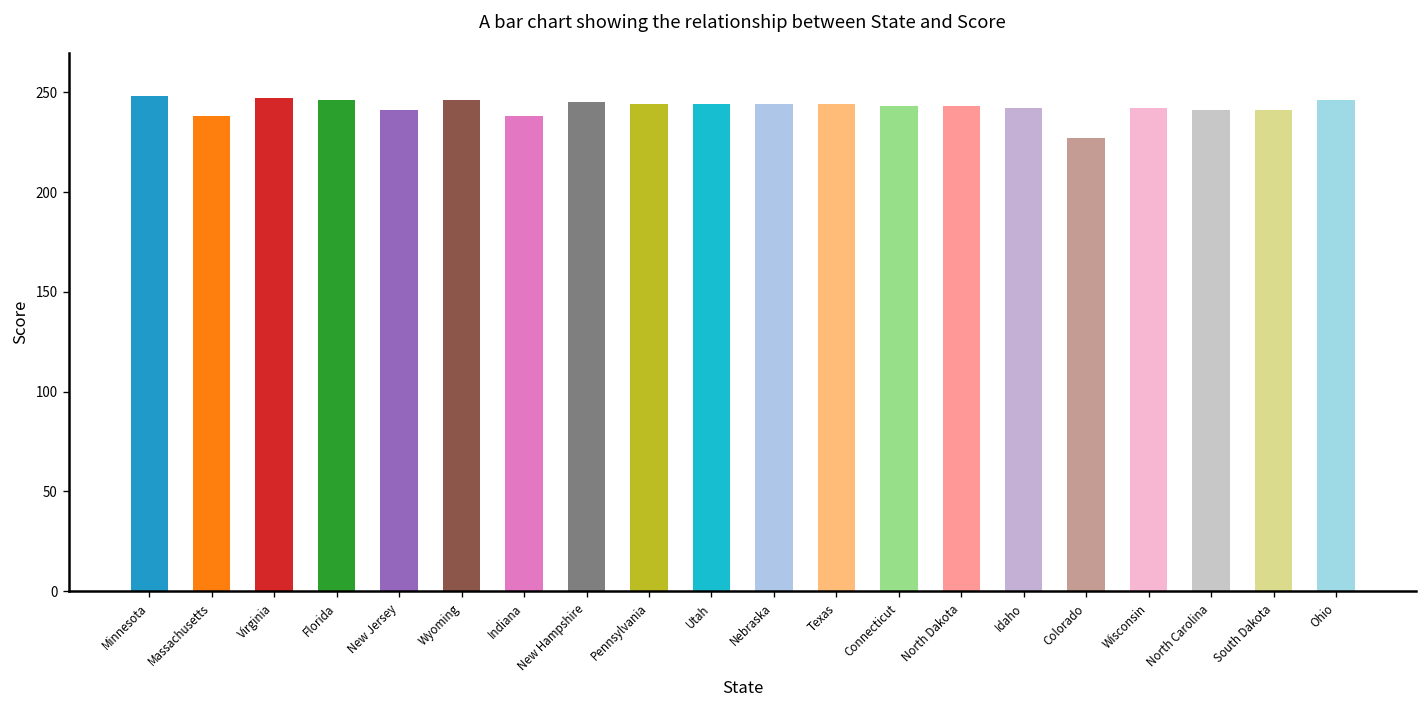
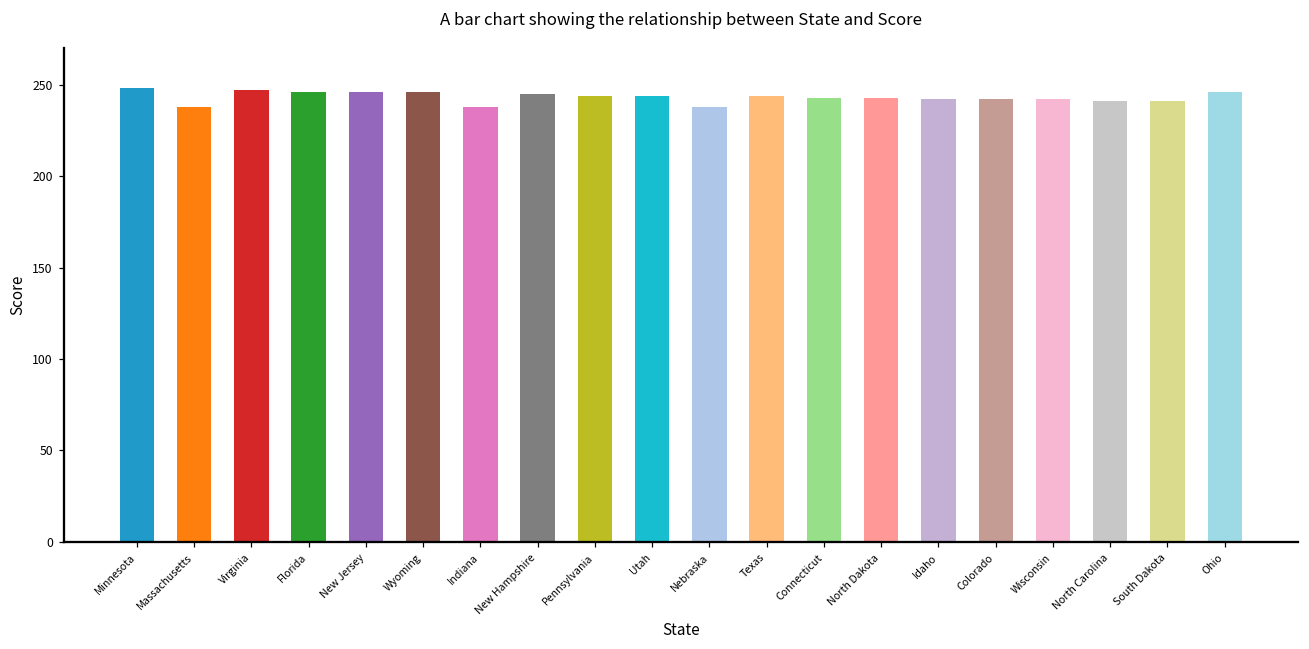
  {
    "Minnesota": 248,
    "Massachusetts": 238,
    "Virginia": 247,
    "Florida": 246,
-   "New Jersey": 241,
+   "New Jersey": 246,
    "Wyoming": 246,
    "Indiana": 238,
    "New Hampshire": 245,
    "Pennsylvania": 244,
    "Utah": 244,
-   "Nebraska": 244,
+   "Nebraska": 238,
    "Texas": 244,
    "Connecticut": 243,
    "North Dakota": 243,
    "Idaho": 242,
-   "Colorado": 227,
+   "Colorado": 242,
    "Wisconsin": 242,
    "North Carolina": 241,
    "South Dakota": 241,
    "Ohio": 246
  }
